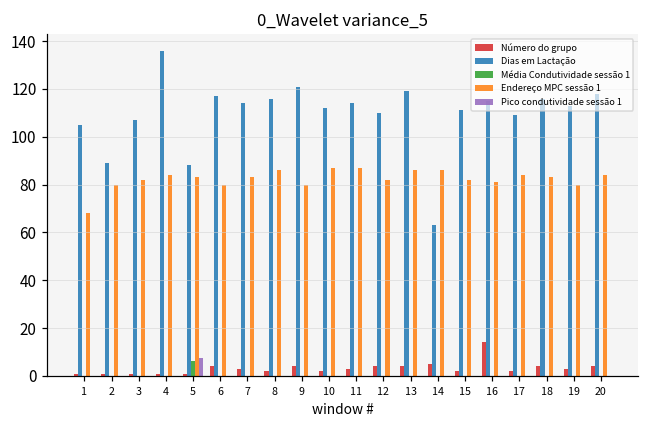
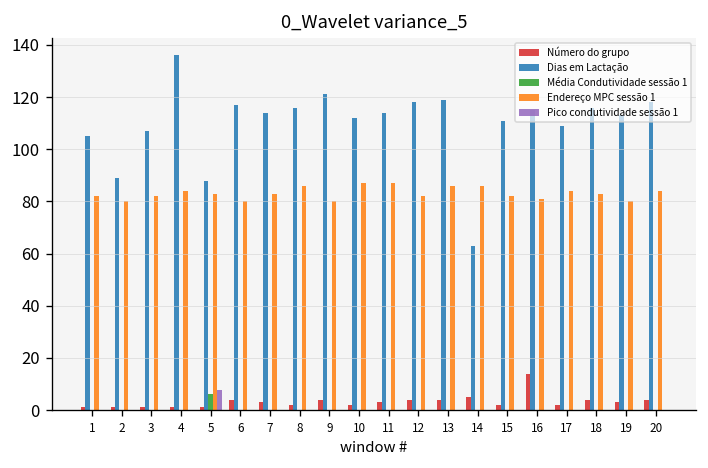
  {
    "Número do grupo": {
      "6": 4,
      "7": 3,
      "8": 2,
      "9": 4,
      "10": 2,
      "11": 3,
      "12": 4,
      "13": 4,
      "14": 5,
      "15": 2,
      "16": 14,
      "17": 2,
      "18": 4,
      "19": 3,
      "20": 4
    },
    "Dias em Lactação": {
      "1": 105,
      "2": 89,
      "3": 107,
      "4": 136,
      "5": 88,
      "6": 117,
      "7": 114,
      "8": 116,
      "9": 121,
      "10": 112,
      "11": 114,
-     "12": 110,
+     "12": 118,
      "13": 119,
      "14": 63,
      "15": 111
    },
    "Média Condutividade sessão 1": {
      "1": 0,
      "2": 0,
      "3": 0,
      "4": 0,
      "5": 6,
      "6": 0,
      "7": 0,
      "8": 0,
      "9": 0,
      "10": 0,
      "11": 0,
      "12": 0,
      "13": 0,
      "14": 0,
      "15": 0,
      "16": 0,
      "17": 0,
      "18": 0,
      "19": 0,
      "20": 0
    },
    "Endereço MPC sessão 1": {
-     "1": 68,
+     "1": 82,
      "2": 80,
      "3": 82,
      "4": 84,
      "5": 83,
      "6": 80,
      "7": 83,
      "8": 86,
      "9": 80,
      "10": 87,
      "11": 87,
      "12": 82,
      "13": 86,
      "14": 86,
      "15": 82,
      "16": 81,
      "17": 84,
      "18": 83,
      "19": 80,
      "20": 84
    },
    "Pico condutividade sessão 1": {
      "1": 0,
      "2": 0,
      "3": 0,
      "4": 0,
      "5": 8,
      "6": 0,
      "7": 0,
      "8": 0,
      "9": 0,
      "10": 0,
      "11": 0,
      "12": 0,
      "13": 0,
      "14": 0,
      "15": 0,
      "16": 0,
      "17": 0,
      "18": 0,
      "19": 0,
      "20": 0
    }
  }
